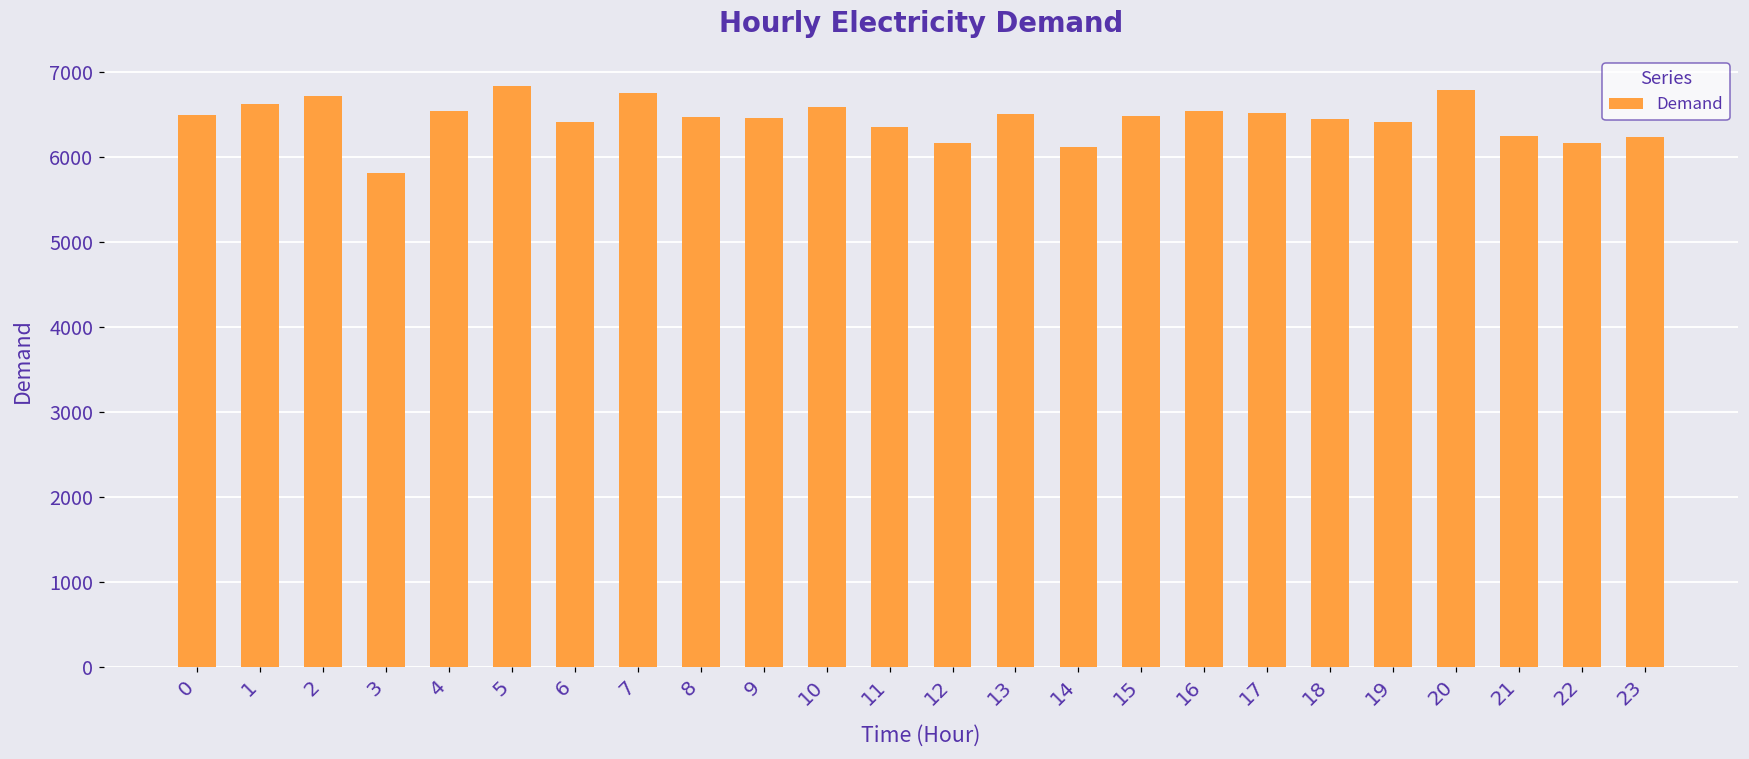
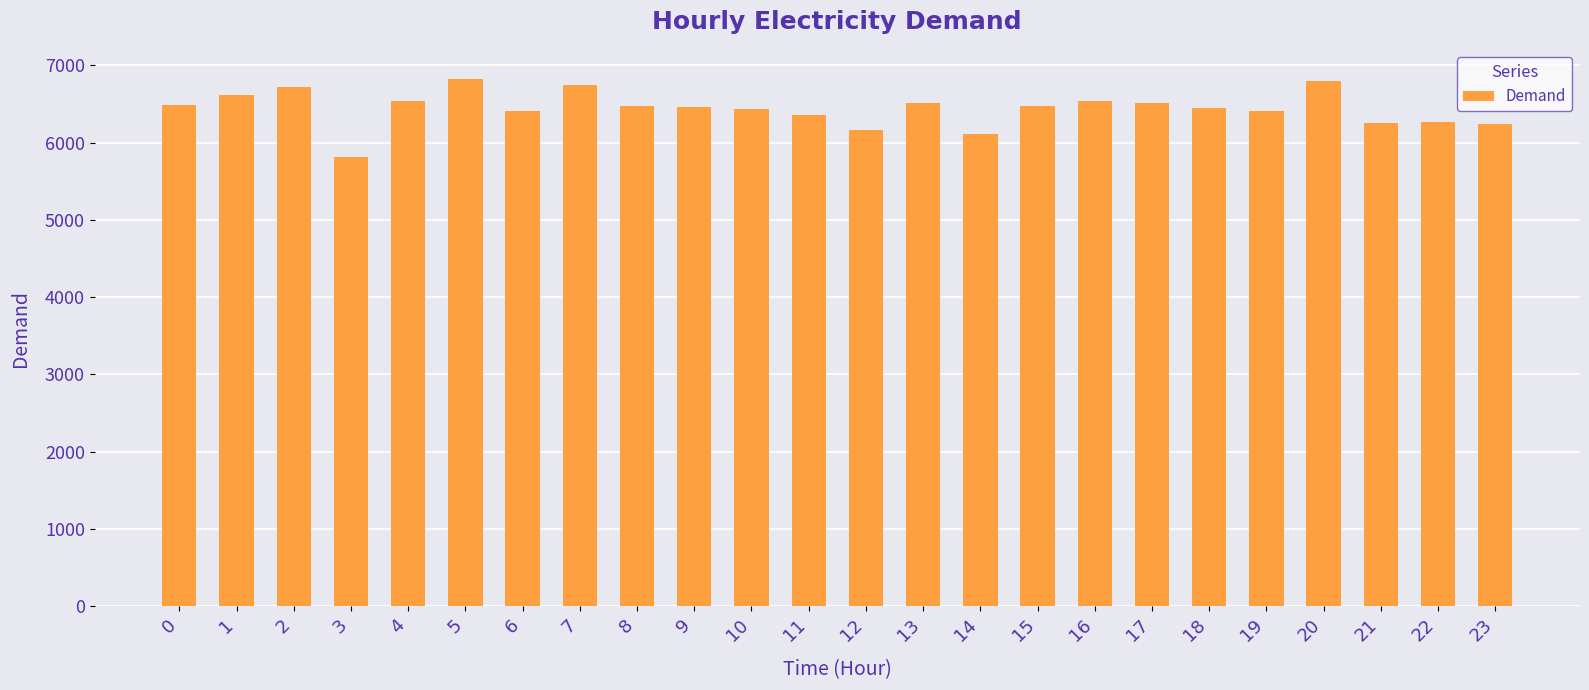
  {
    "0": 6500,
    "1": 6600,
    "2": 6700,
    "3": 5800,
    "4": 6500,
    "5": 6800,
    "6": 6400,
    "7": 6700,
    "8": 6500,
    "9": 6500,
-   "10": 6600,
+   "10": 6400,
    "11": 6400,
    "12": 6200,
    "13": 6500,
    "14": 6100,
    "15": 6500,
    "16": 6500,
    "17": 6500,
    "18": 6400,
    "19": 6400,
    "20": 6800,
    "21": 6200,
-   "22": 6200,
+   "22": 6300,
    "23": 6200
  }
